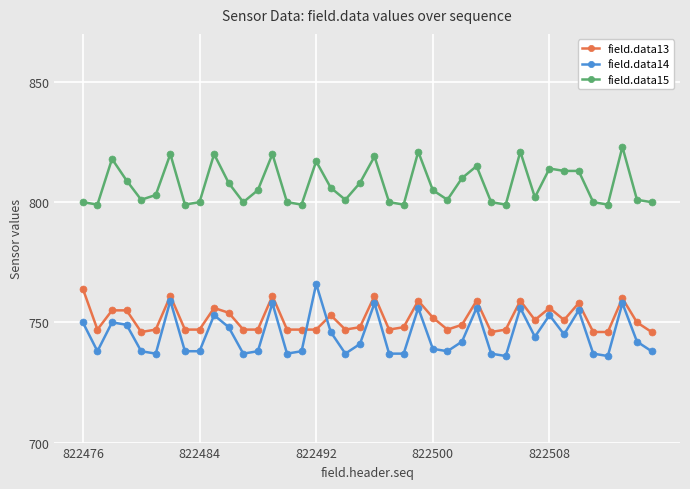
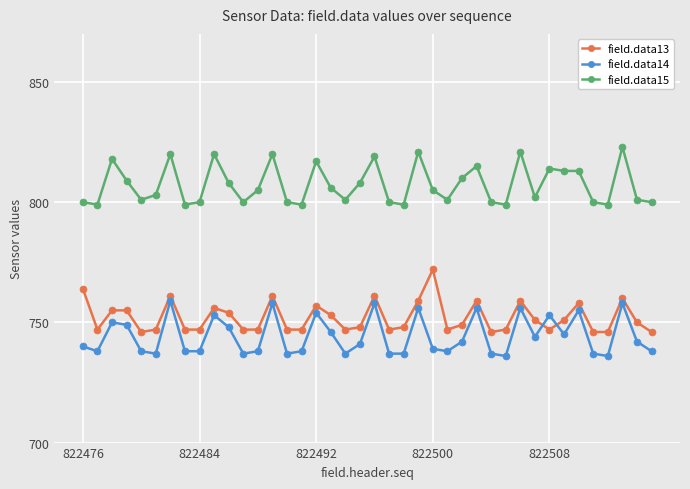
  {
    "field.data13": {
      "822476": 764,
      "822484": 747,
-     "822492": 747,
-     "822500": 752,
-     "822508": 756
+     "822492": 757,
+     "822500": 772,
+     "822508": 747
    },
    "field.data14": {
-     "822476": 750,
+     "822476": 740,
      "822484": 738,
-     "822492": 766,
+     "822492": 754,
      "822500": 739,
      "822508": 753
    },
    "field.data15": {
      "822476": 800,
      "822484": 800,
      "822492": 817,
      "822500": 805,
      "822508": 814
    }
  }
